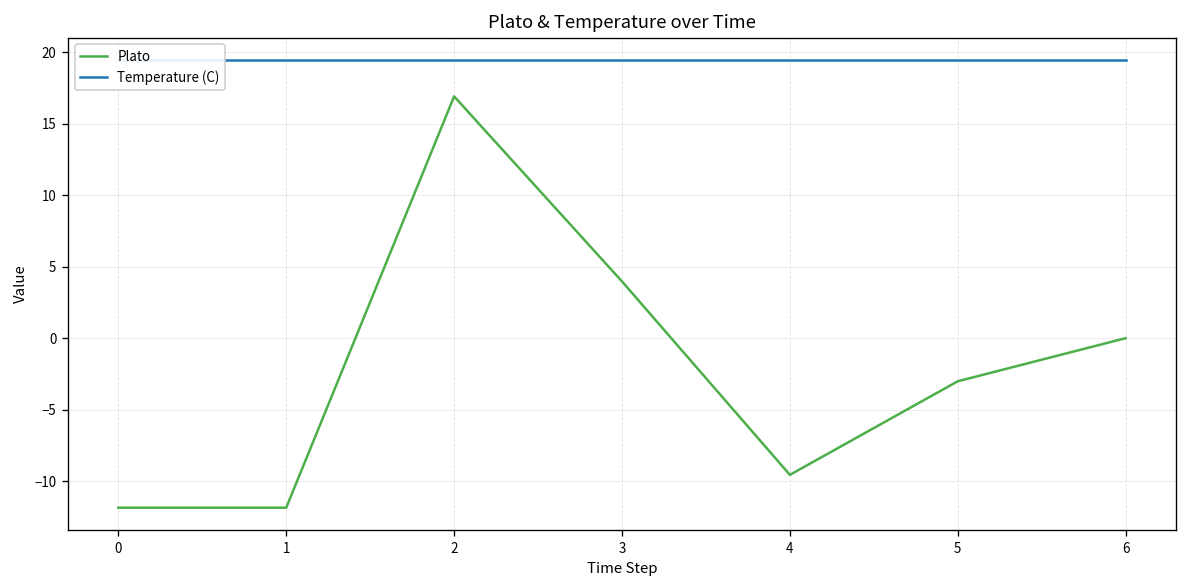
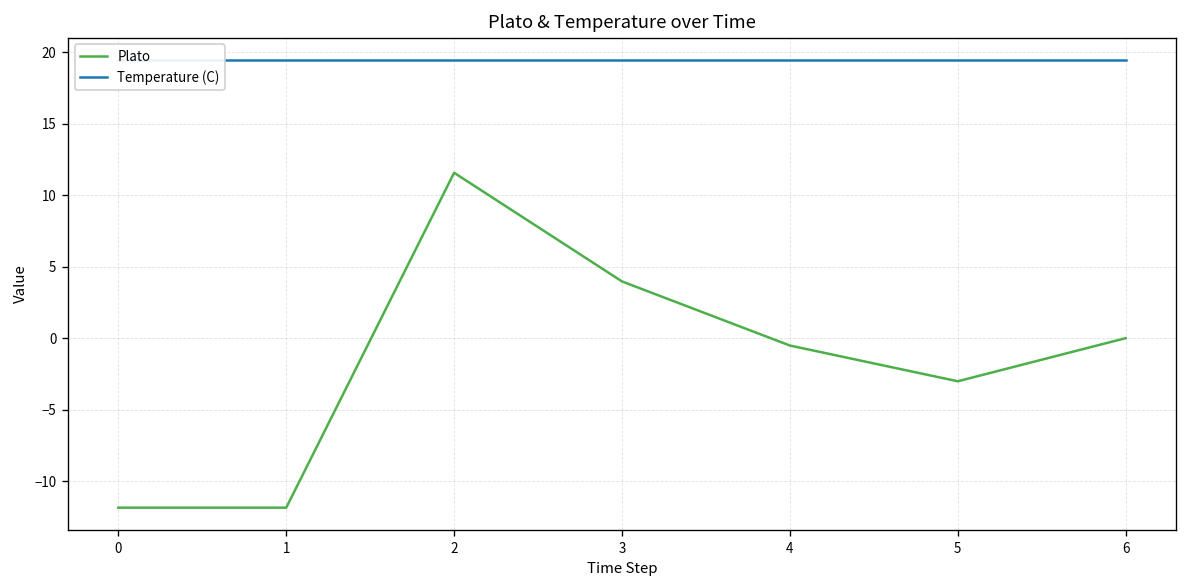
  {
    "Plato": {
      "0": -11.8,
      "1": -11.8,
-     "2": 16.9,
+     "2": 11.6,
      "3": 4.0,
-     "4": -9.5,
+     "4": -0.5,
      "5": -3.0,
      "6": 0.0
    },
    "Temperature (C)": {
      "1": 19.4,
      "2": 19.4,
      "3": 19.4,
      "4": 19.4,
      "5": 19.4,
      "6": 19.4
    }
  }
